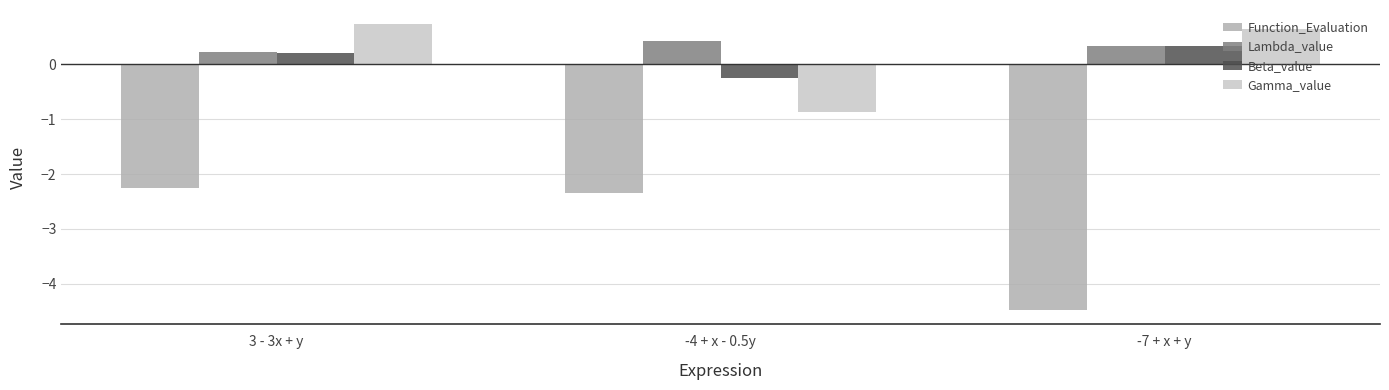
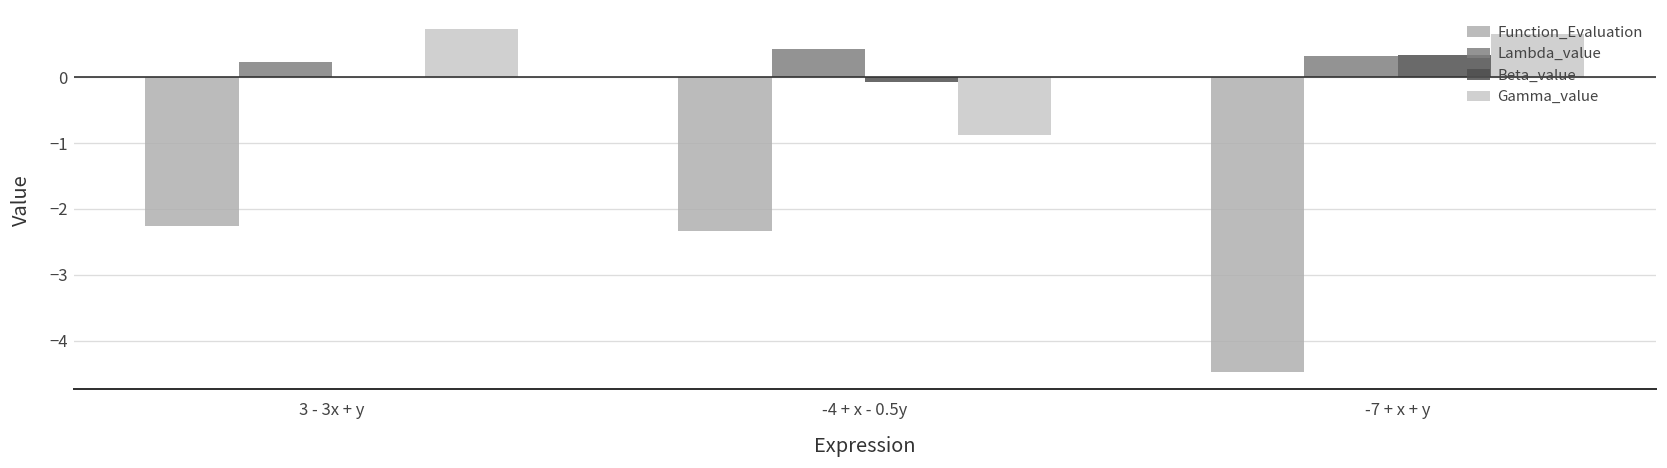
  {
    "Lambda_value": {
      "3 - 3x + y": 0.2,
      "-4 + x - 0.5y": 0.4,
      "-7 + x + y": 0.3
    },
    "Beta_value": {
-     "3 - 3x + y": 0.2,
-     "-4 + x - 0.5y": -0.2,
+     "3 - 3x + y": 0.0,
+     "-4 + x - 0.5y": -0.1,
      "-7 + x + y": 0.3
    }
  }
